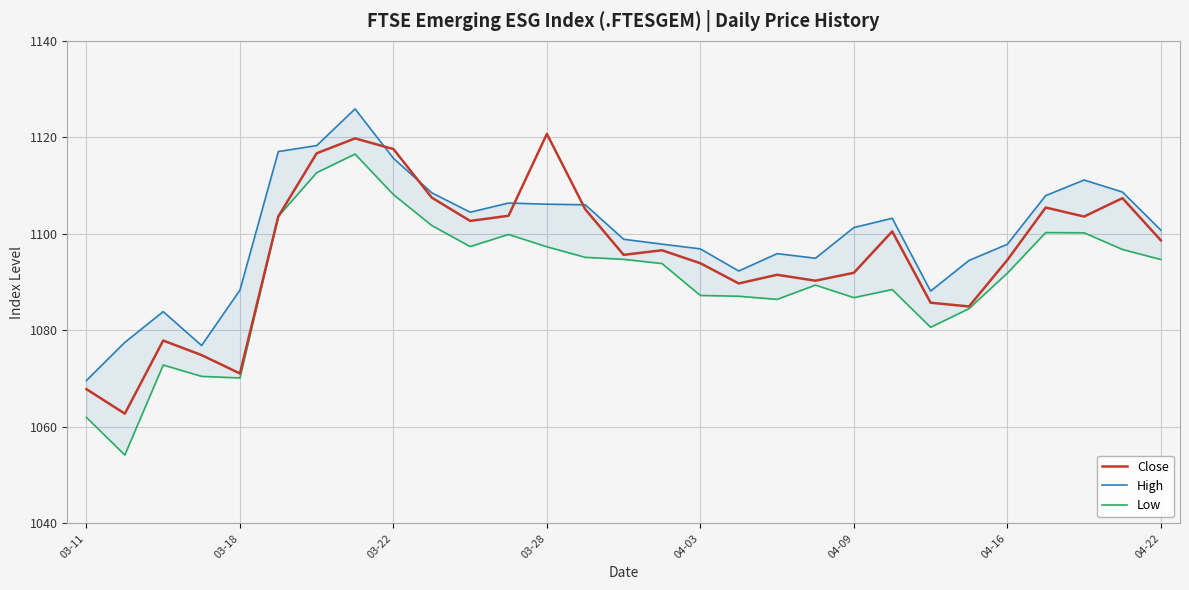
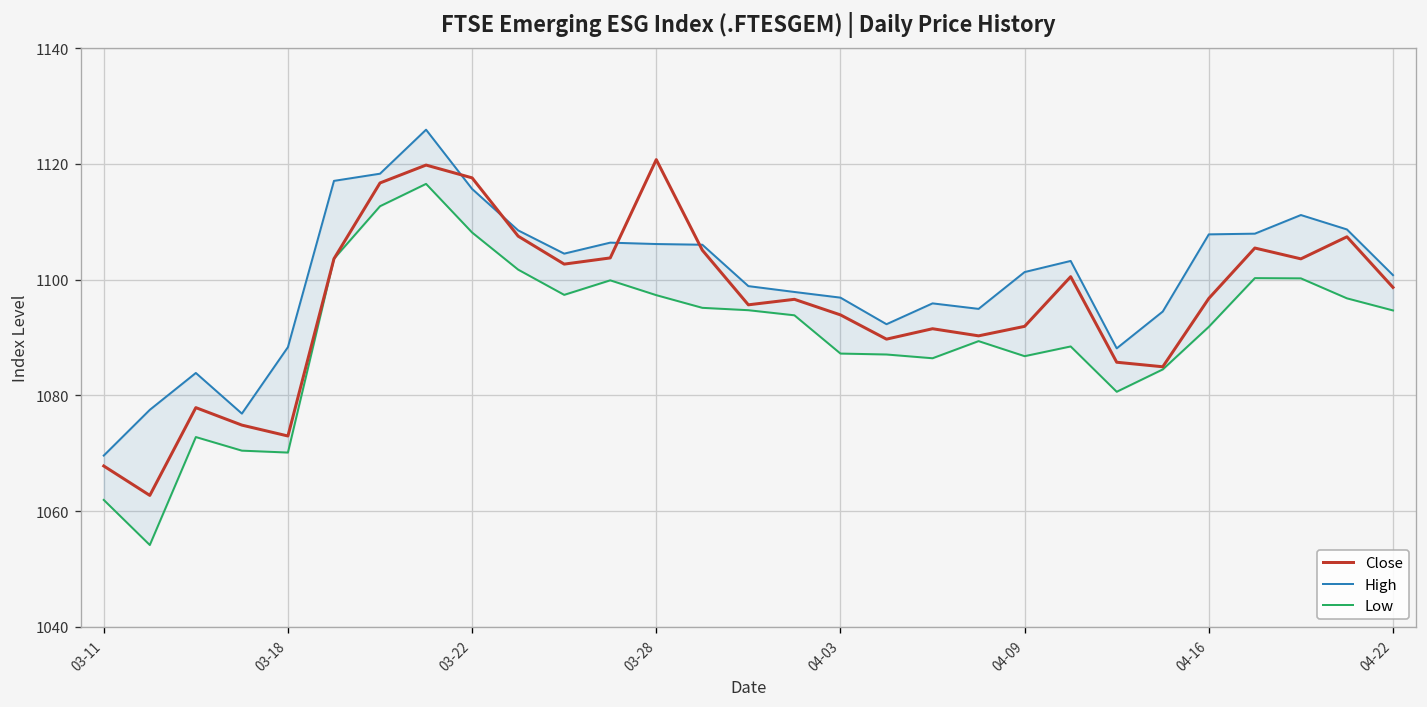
  {
    "Close": {
      "03-11": 1068,
-     "03-18": 1071,
+     "03-18": 1073,
      "03-22": 1118,
      "03-28": 1121,
      "04-03": 1094,
      "04-09": 1092,
-     "04-16": 1095,
+     "04-16": 1097,
      "04-22": 1099
    },
    "High": {
      "03-11": 1070,
      "03-18": 1088,
      "03-22": 1116,
      "03-28": 1106,
      "04-03": 1097,
      "04-09": 1101,
-     "04-16": 1098,
+     "04-16": 1108,
      "04-22": 1101
    },
    "Low": {
      "03-11": 1062,
      "03-18": 1070,
      "03-22": 1108,
      "03-28": 1097,
      "04-03": 1087,
      "04-09": 1087,
      "04-16": 1092,
      "04-22": 1095
    }
  }
